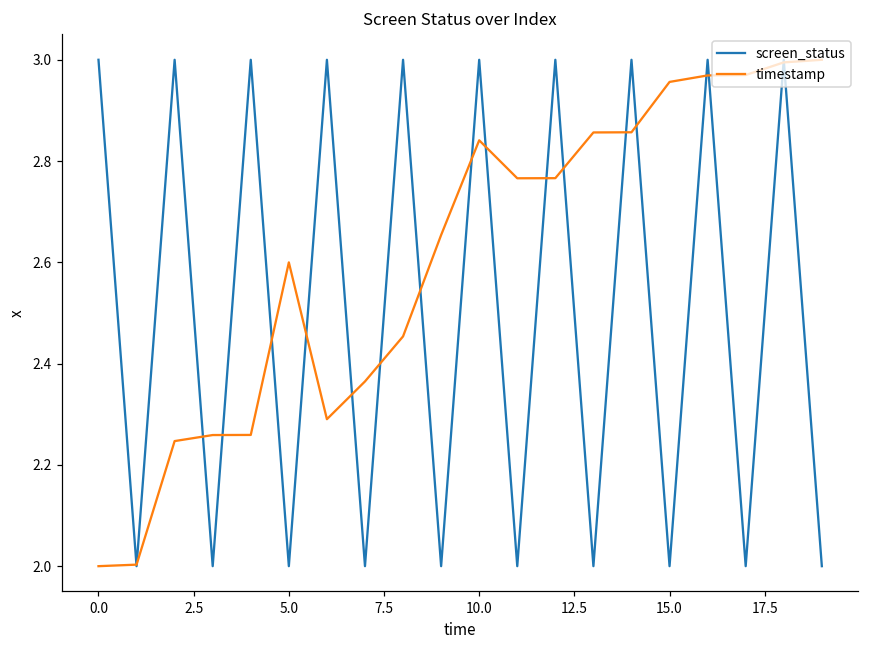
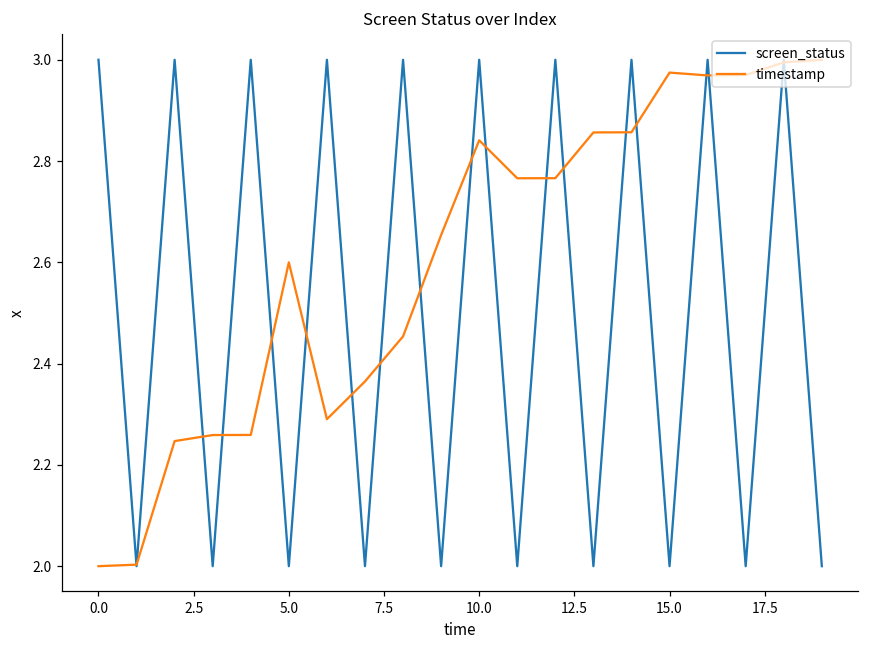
  {
    "screen_status": {
      "0.0": 3.00,
      "5.0": 2.00,
      "10.0": 3.00,
      "15.0": 2.00
    },
    "timestamp": {
      "0.0": 2.00,
      "5.0": 2.60,
      "10.0": 2.84,
-     "15.0": 2.96
+     "15.0": 2.97
    }
  }
